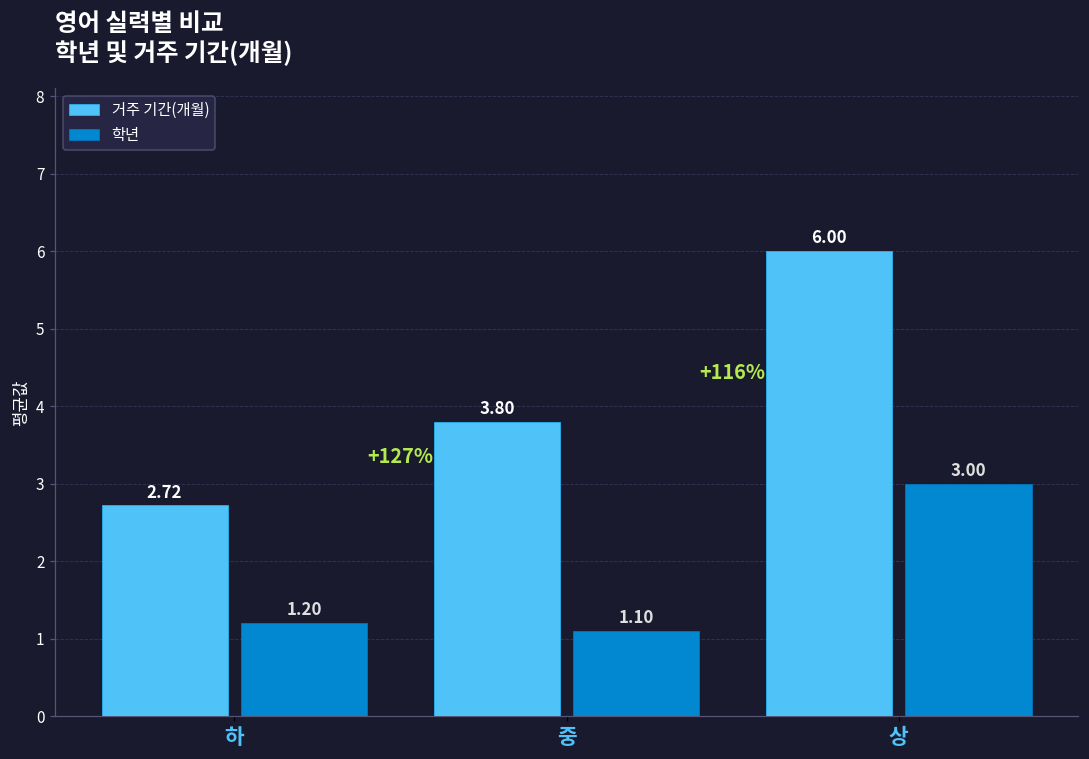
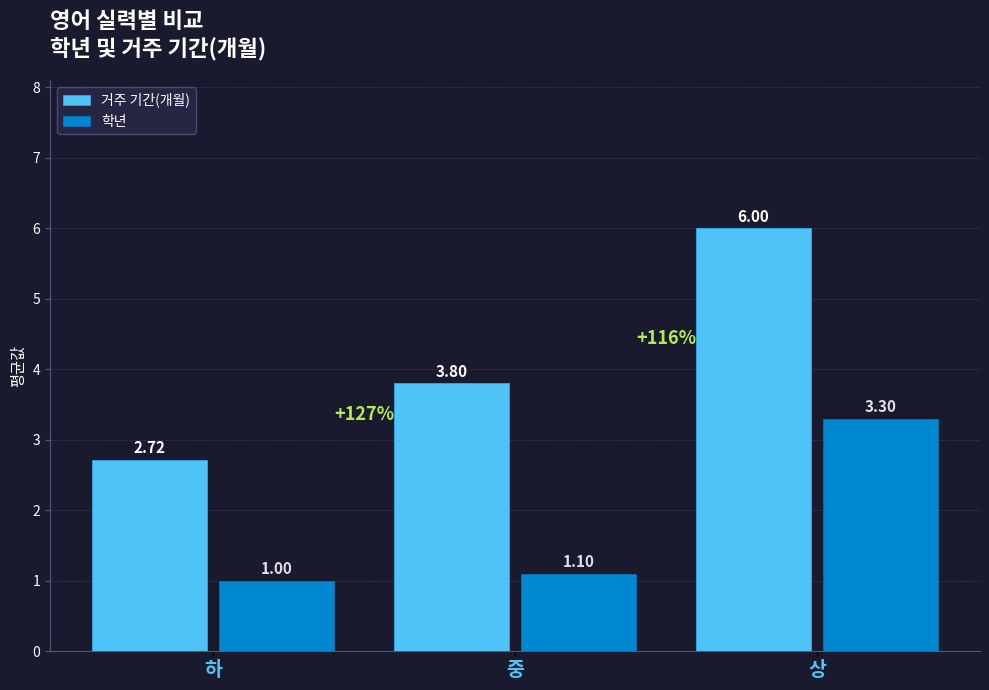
  {
    "거주 기간(개월)": {
      "하": 2.72,
      "중": 3.80,
      "상": 6.00
    },
    "학년": {
-     "하": 1.20,
+     "하": 1.00,
      "중": 1.10,
-     "상": 3.00
+     "상": 3.30
    }
  }
